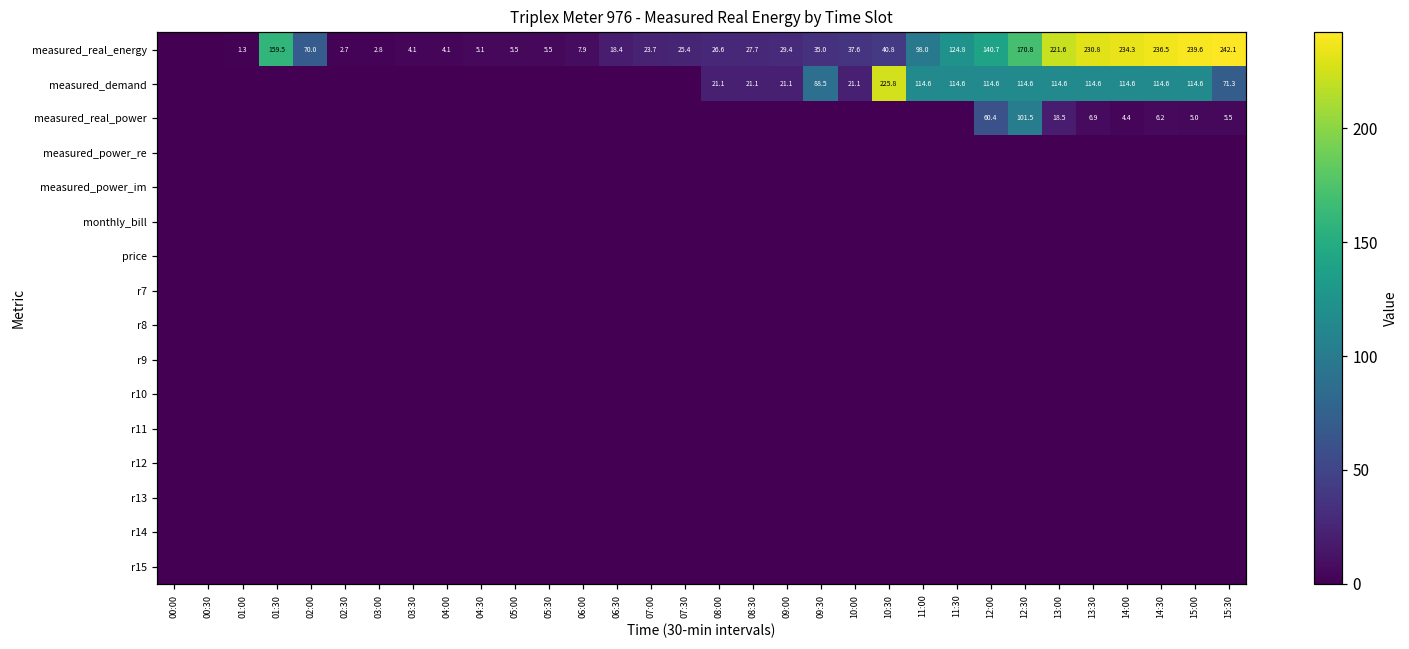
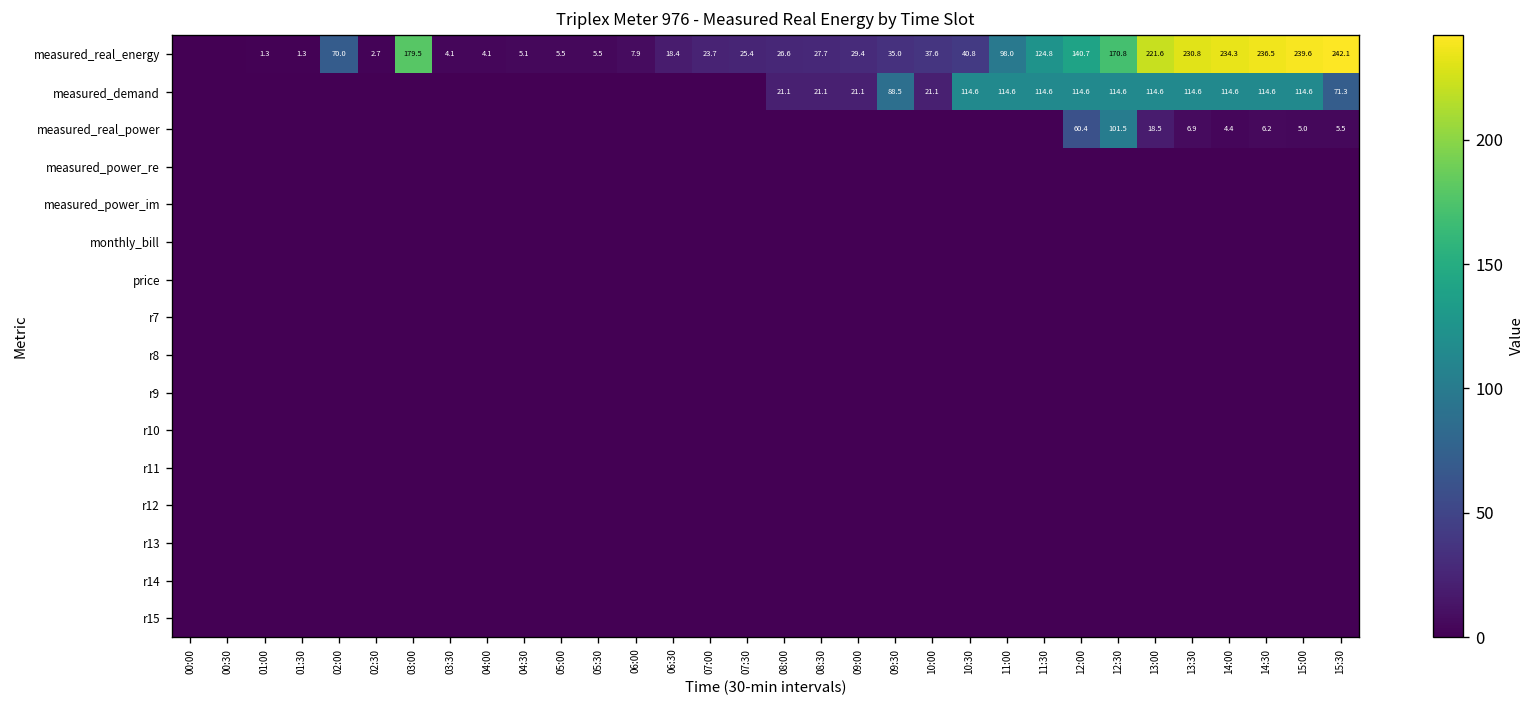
  {
    "measured_real_energy": {
      "01:00": 1.3,
-     "01:30": 159.5,
+     "01:30": 1.3,
      "02:00": 70.0,
      "02:30": 2.7,
-     "03:00": 2.8,
+     "03:00": 179.5,
      "03:30": 4.1,
      "04:00": 4.1,
      "04:30": 5.1,
      "05:00": 5.5,
      "05:30": 5.5,
      "06:00": 7.9,
      "06:30": 18.4,
      "07:00": 23.7,
      "07:30": 25.4,
      "08:00": 26.6,
      "08:30": 27.7,
      "09:00": 29.4,
      "09:30": 35.0,
      "10:00": 37.6,
      "10:30": 40.8,
      "11:00": 98.0,
      "11:30": 124.8,
      "12:00": 140.7,
      "12:30": 170.8,
      "13:00": 221.6,
      "13:30": 230.8,
      "14:00": 234.3,
      "14:30": 236.5,
      "15:00": 239.6,
      "15:30": 242.1
    },
    "measured_demand": {
      "08:00": 21.1,
      "08:30": 21.1,
      "09:00": 21.1,
      "09:30": 88.5,
      "10:00": 21.1,
-     "10:30": 225.8,
+     "10:30": 114.6,
      "11:00": 114.6,
      "11:30": 114.6,
      "12:00": 114.6,
      "12:30": 114.6,
      "13:00": 114.6,
      "13:30": 114.6,
      "14:00": 114.6,
      "14:30": 114.6,
      "15:00": 114.6,
      "15:30": 71.3
    },
    "measured_real_power": {
      "12:00": 60.4,
      "12:30": 101.5,
      "13:00": 18.5,
      "13:30": 6.9,
      "14:00": 4.4,
      "14:30": 6.2,
      "15:00": 5.0,
      "15:30": 5.5
    }
  }
